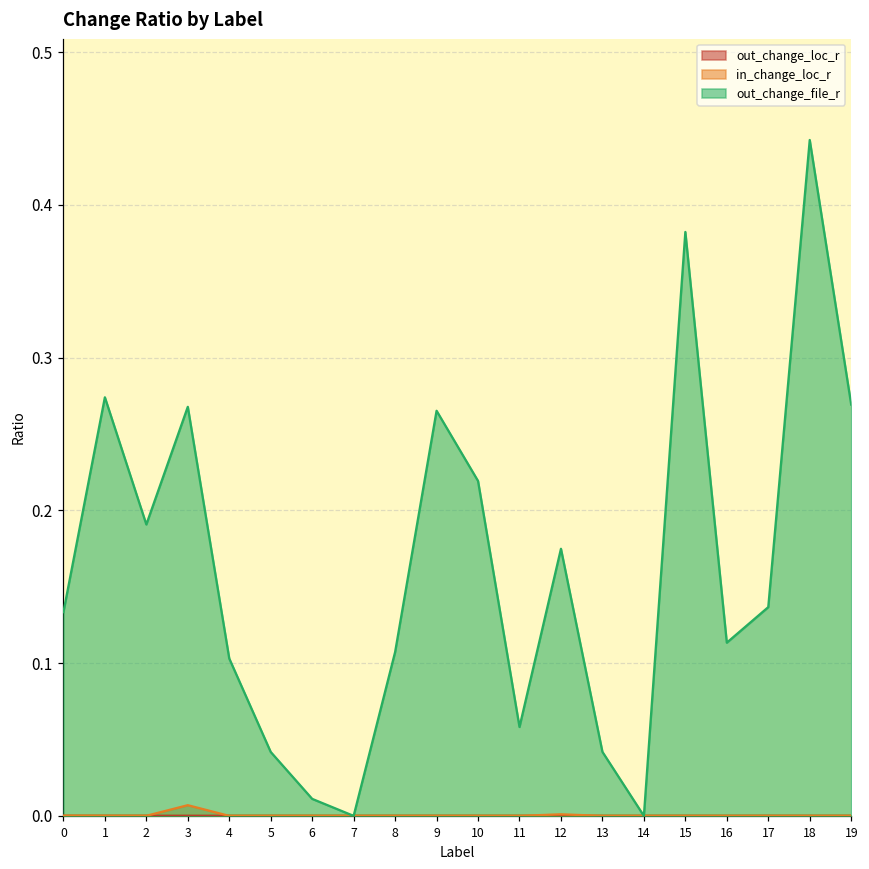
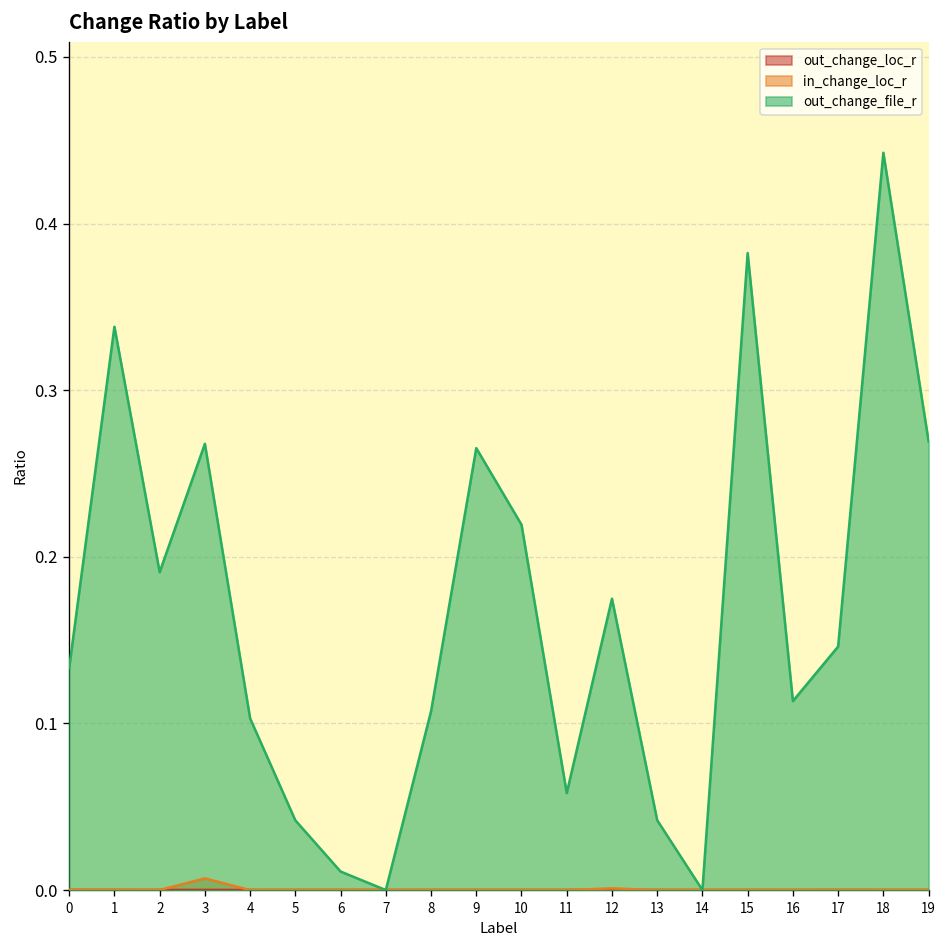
  {
    "out_change_loc_r": {
      "3": 0.000
    },
    "in_change_loc_r": {
      "3": 0.007
    },
    "out_change_file_r": {
      "0": 0.133,
-     "1": 0.274,
+     "1": 0.338,
      "2": 0.191,
      "3": 0.268,
      "4": 0.103,
      "5": 0.042,
      "6": 0.011,
      "8": 0.107,
      "9": 0.265,
      "10": 0.219,
      "11": 0.058,
      "12": 0.175,
      "13": 0.042,
      "15": 0.382,
      "16": 0.113,
-     "17": 0.137,
+     "17": 0.146,
      "18": 0.442,
      "19": 0.269
    }
  }
